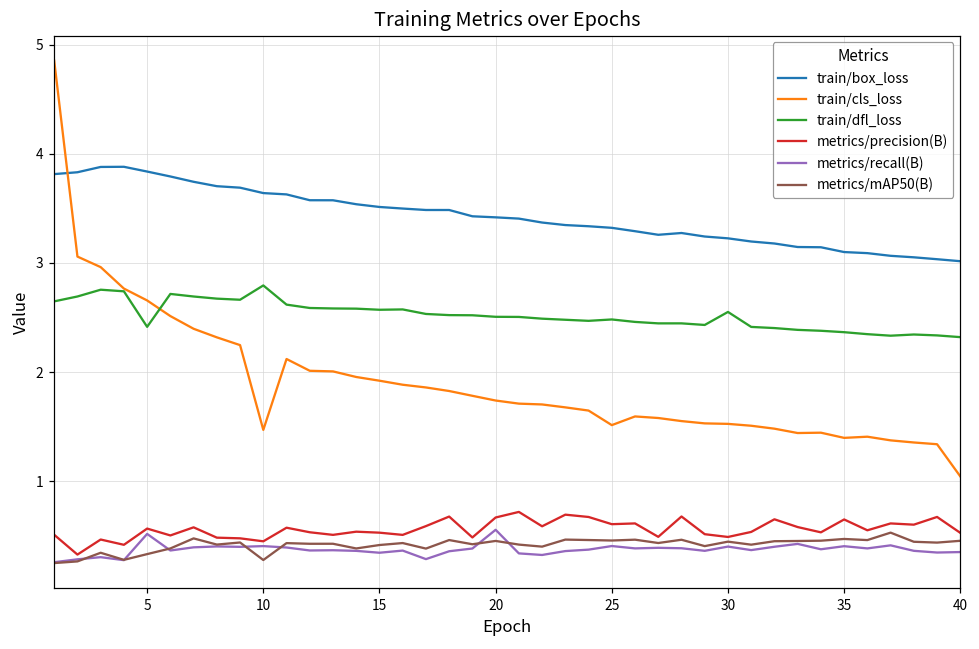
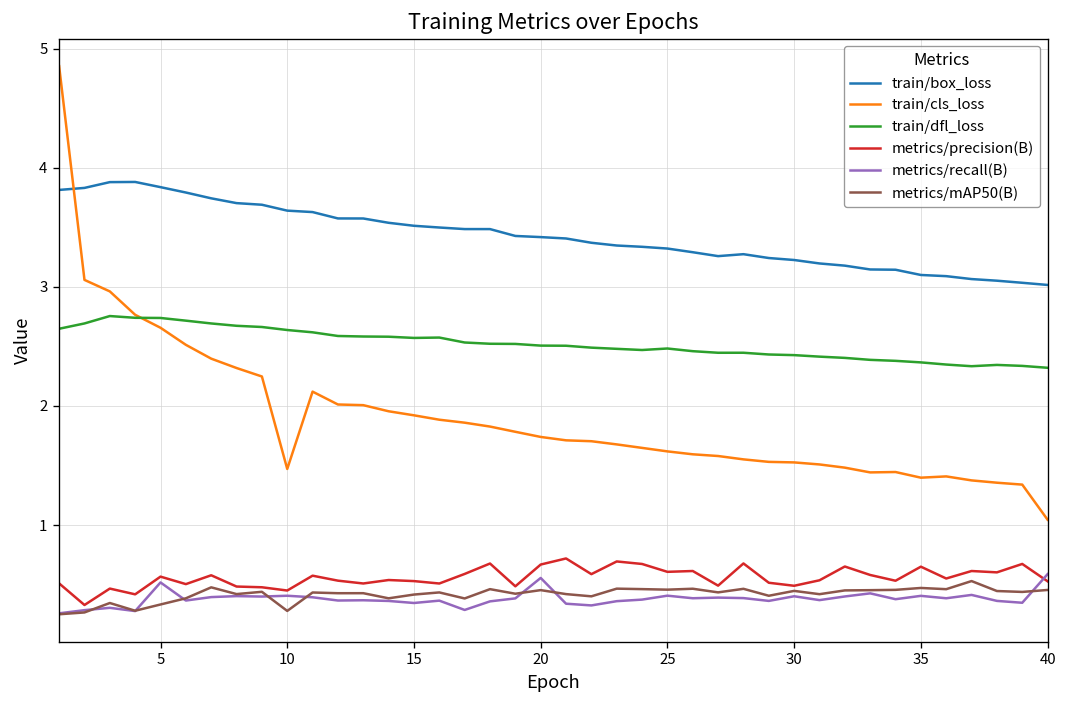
  {
    "train/box_loss": {
      "5": 3.8,
      "10": 3.6,
      "15": 3.5,
      "20": 3.4,
      "25": 3.3,
      "30": 3.2,
      "35": 3.1,
      "40": 3.0
    },
    "train/cls_loss": {
      "5": 2.7,
      "10": 1.5,
      "15": 1.9,
      "20": 1.7,
-     "25": 1.5,
+     "25": 1.6,
      "30": 1.5,
      "35": 1.4,
      "40": 1.0
    },
    "train/dfl_loss": {
-     "5": 2.4,
-     "10": 2.8,
+     "5": 2.7,
+     "10": 2.6,
      "15": 2.6,
      "20": 2.5,
      "25": 2.5,
-     "30": 2.6,
+     "30": 2.4,
      "35": 2.4,
      "40": 2.3
    },
    "metrics/precision(B)": {
      "5": 0.6,
      "10": 0.5,
      "15": 0.5,
      "20": 0.7,
      "25": 0.6,
      "30": 0.5,
      "35": 0.7,
      "40": 0.5
    },
    "metrics/recall(B)": {
      "5": 0.5,
      "10": 0.4,
      "15": 0.3,
      "20": 0.6,
      "25": 0.4,
      "30": 0.4,
      "35": 0.4,
-     "40": 0.4
+     "40": 0.6
    },
    "metrics/mAP50(B)": {
      "5": 0.3,
      "10": 0.3,
      "15": 0.4,
      "20": 0.5,
      "25": 0.5,
      "30": 0.4,
      "35": 0.5,
      "40": 0.5
    }
  }
